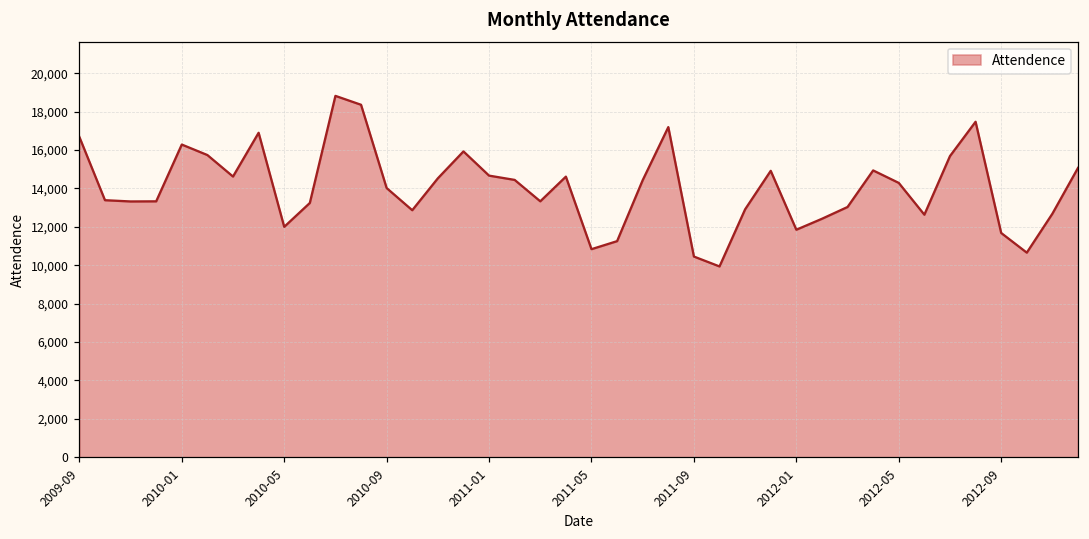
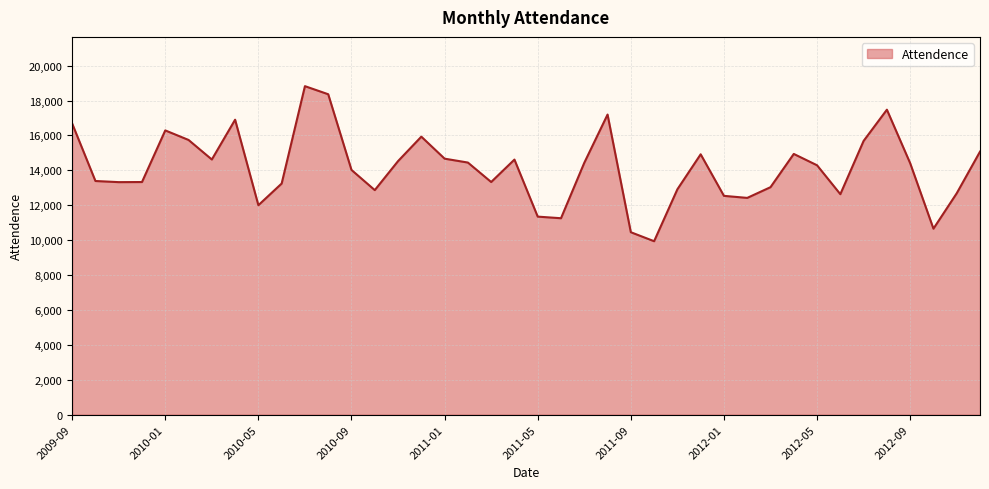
  {
    "2009-09": "16,700",
    "2010-01": "16,300",
    "2010-05": "12,000",
    "2010-09": "14,000",
    "2011-01": "14,700",
-   "2011-05": "10,800",
+   "2011-05": "11,300",
    "2011-09": "10,500",
-   "2012-01": "11,900",
+   "2012-01": "12,500",
    "2012-05": "14,300",
-   "2012-09": "11,700"
+   "2012-09": "14,400"
  }
